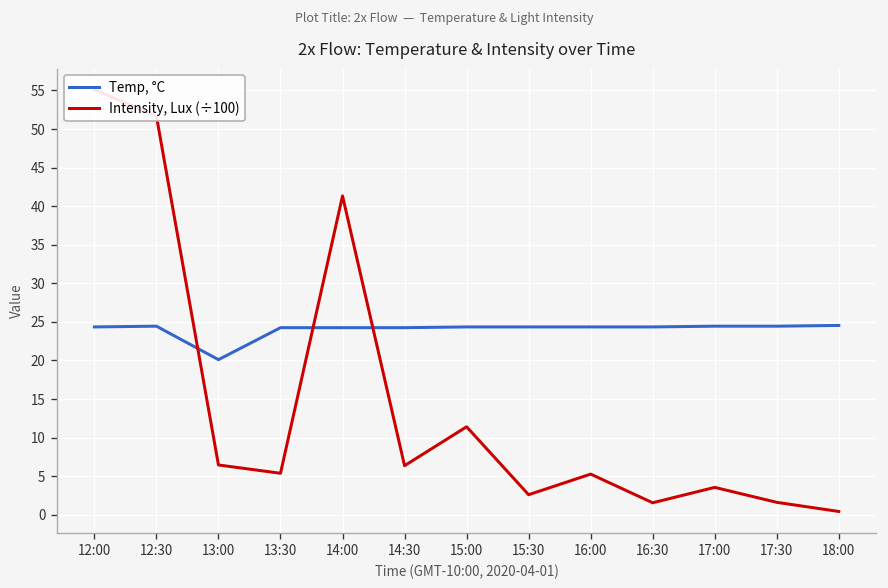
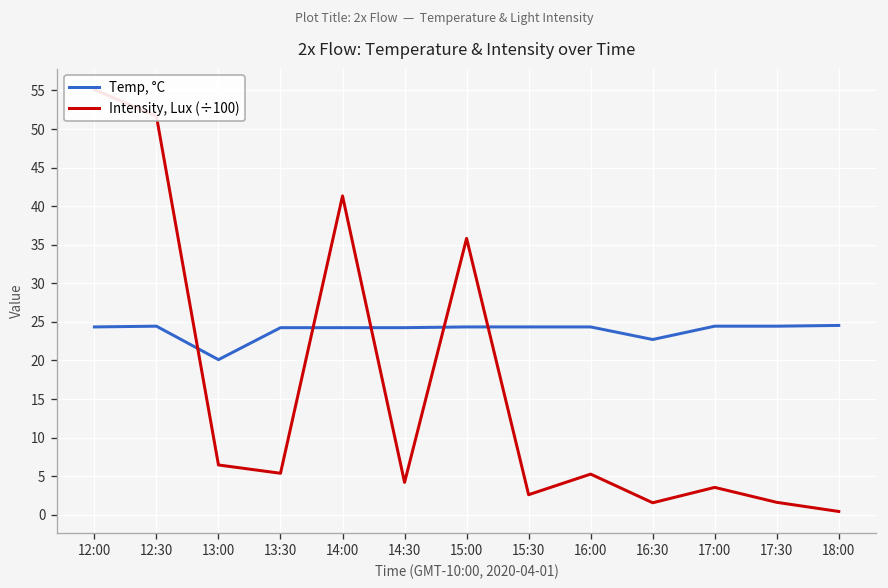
  {
    "Temp, °C": {
      "12:00": 24,
      "12:30": 24,
      "13:00": 20,
      "13:30": 24,
      "14:00": 24,
      "14:30": 24,
      "15:00": 24,
      "15:30": 24,
      "16:00": 24,
-     "16:30": 24,
+     "16:30": 23,
      "17:00": 24,
      "17:30": 24,
      "18:00": 25
    },
    "Intensity, Lux (÷100)": {
      "13:00": 6,
      "13:30": 5,
      "14:00": 41,
-     "14:30": 6,
-     "15:00": 11,
+     "14:30": 4,
+     "15:00": 36,
      "15:30": 3,
      "16:00": 5,
      "16:30": 2,
      "17:00": 4,
      "17:30": 2,
      "18:00": 0
    }
  }
